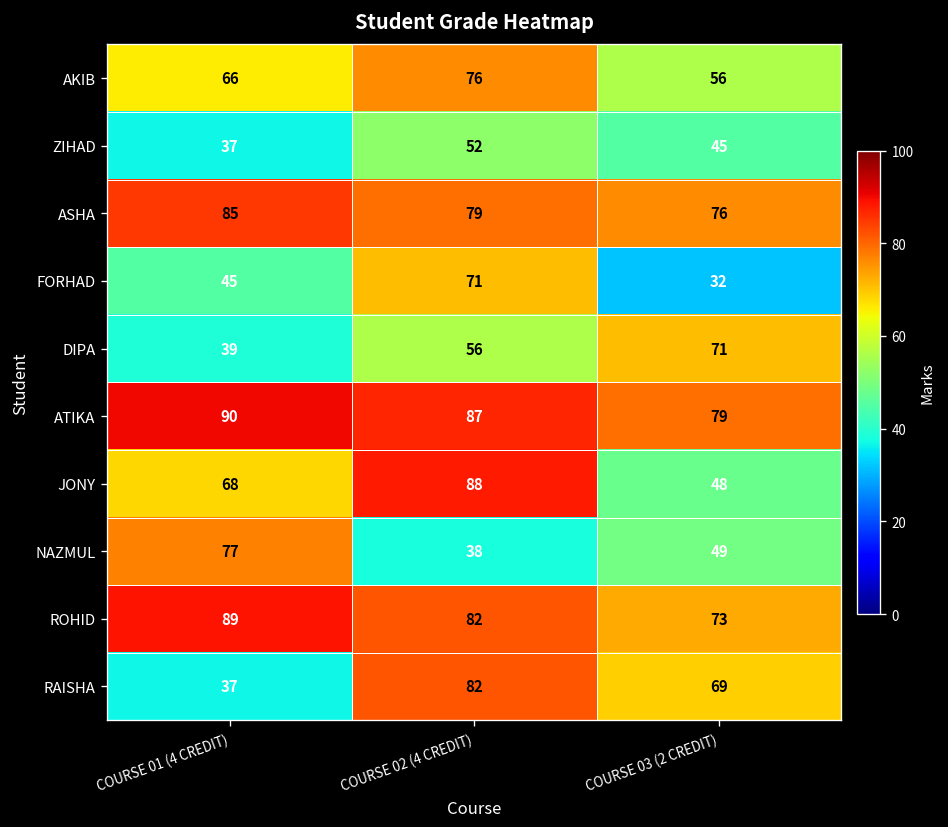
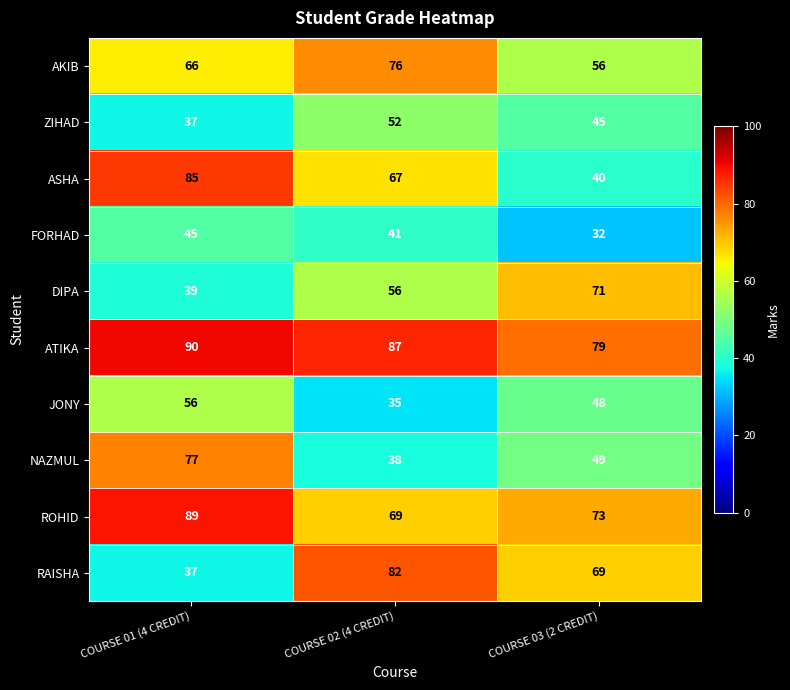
  {
    "AKIB": {
      "COURSE 01 (4 CREDIT)": 66,
      "COURSE 02 (4 CREDIT)": 76,
      "COURSE 03 (2 CREDIT)": 56
    },
    "ZIHAD": {
      "COURSE 01 (4 CREDIT)": 37,
      "COURSE 02 (4 CREDIT)": 52,
      "COURSE 03 (2 CREDIT)": 45
    },
    "ASHA": {
      "COURSE 01 (4 CREDIT)": 85,
-     "COURSE 02 (4 CREDIT)": 79,
-     "COURSE 03 (2 CREDIT)": 76
+     "COURSE 02 (4 CREDIT)": 67,
+     "COURSE 03 (2 CREDIT)": 40
    },
    "FORHAD": {
      "COURSE 01 (4 CREDIT)": 45,
-     "COURSE 02 (4 CREDIT)": 71,
+     "COURSE 02 (4 CREDIT)": 41,
      "COURSE 03 (2 CREDIT)": 32
    },
    "DIPA": {
      "COURSE 01 (4 CREDIT)": 39,
      "COURSE 02 (4 CREDIT)": 56,
      "COURSE 03 (2 CREDIT)": 71
    },
    "ATIKA": {
      "COURSE 01 (4 CREDIT)": 90,
      "COURSE 02 (4 CREDIT)": 87,
      "COURSE 03 (2 CREDIT)": 79
    },
    "JONY": {
-     "COURSE 01 (4 CREDIT)": 68,
-     "COURSE 02 (4 CREDIT)": 88,
+     "COURSE 01 (4 CREDIT)": 56,
+     "COURSE 02 (4 CREDIT)": 35,
      "COURSE 03 (2 CREDIT)": 48
    },
    "NAZMUL": {
      "COURSE 01 (4 CREDIT)": 77,
      "COURSE 02 (4 CREDIT)": 38,
      "COURSE 03 (2 CREDIT)": 49
    },
    "ROHID": {
      "COURSE 01 (4 CREDIT)": 89,
-     "COURSE 02 (4 CREDIT)": 82,
+     "COURSE 02 (4 CREDIT)": 69,
      "COURSE 03 (2 CREDIT)": 73
    },
    "RAISHA": {
      "COURSE 01 (4 CREDIT)": 37,
      "COURSE 02 (4 CREDIT)": 82,
      "COURSE 03 (2 CREDIT)": 69
    }
  }
